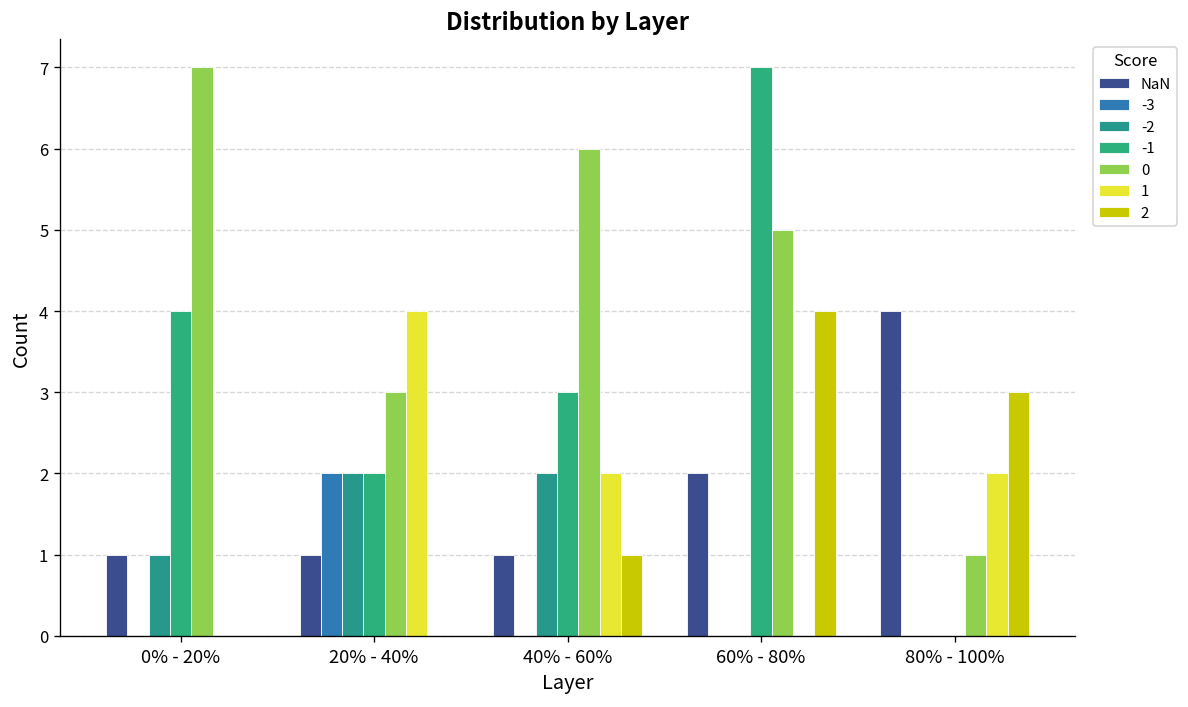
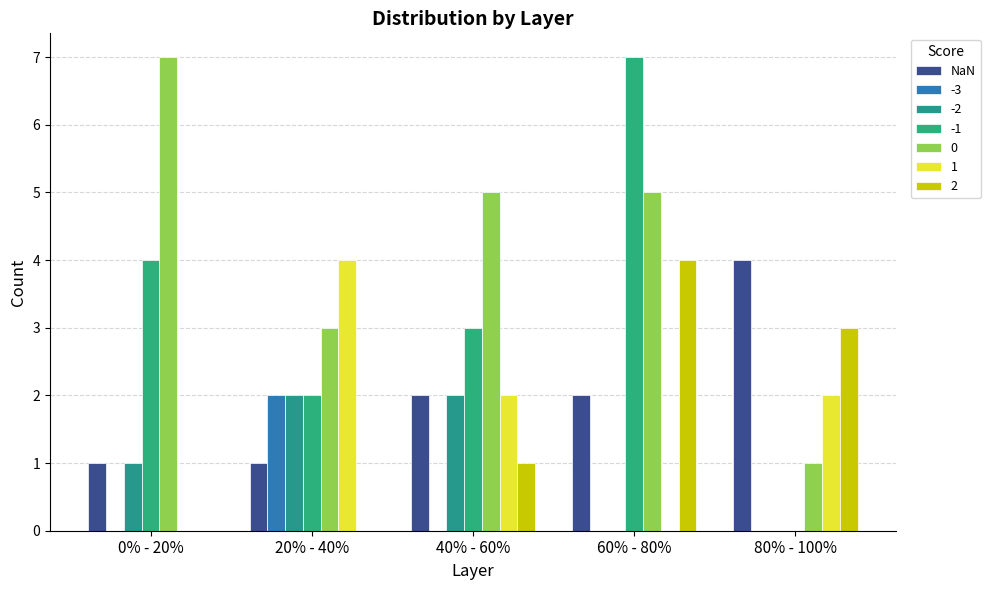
  {
    "NaN": {
      "0% - 20%": 1,
      "20% - 40%": 1,
-     "40% - 60%": 1,
+     "40% - 60%": 2,
      "60% - 80%": 2,
      "80% - 100%": 4
    },
    "0": {
      "0% - 20%": 7,
      "20% - 40%": 3,
-     "40% - 60%": 6,
+     "40% - 60%": 5,
      "60% - 80%": 5,
      "80% - 100%": 1
    },
    "1": {
      "0% - 20%": 0,
      "20% - 40%": 4,
      "40% - 60%": 2,
      "60% - 80%": 0,
      "80% - 100%": 2
    },
    "2": {
      "0% - 20%": 0,
      "20% - 40%": 0,
      "40% - 60%": 1,
      "60% - 80%": 4,
      "80% - 100%": 3
    }
  }
